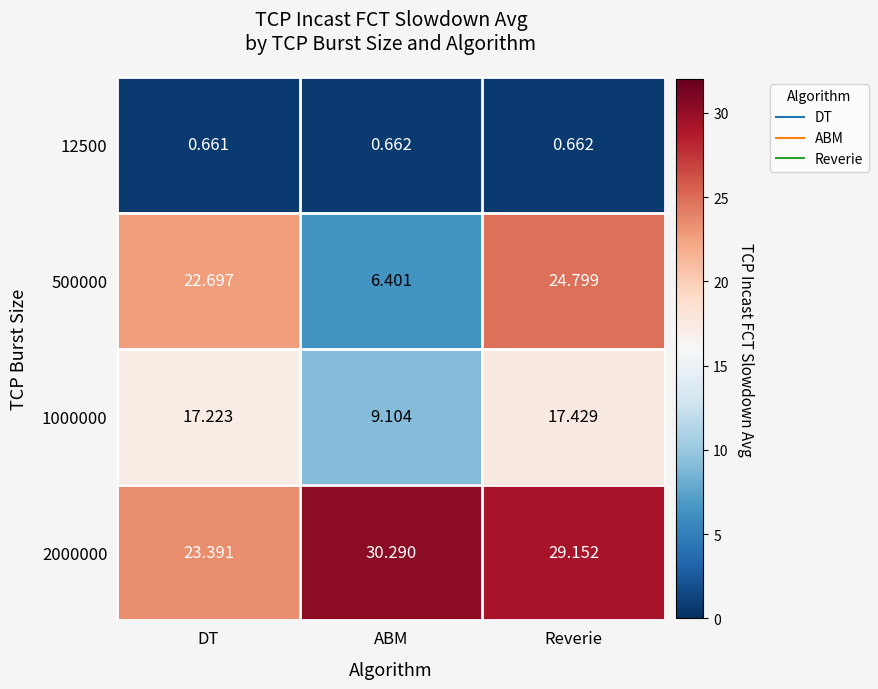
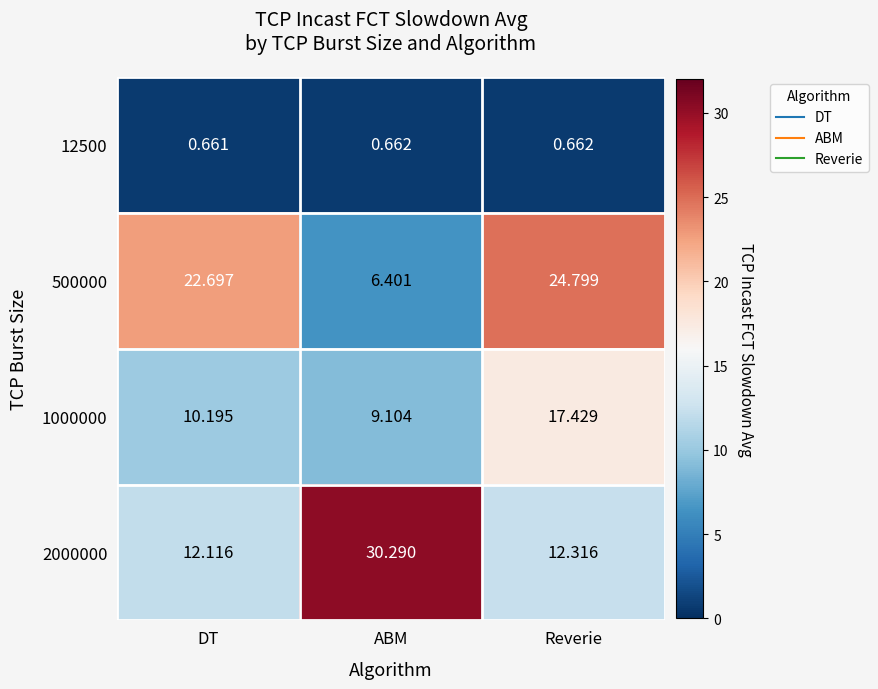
  {
    "12500": {
      "DT": 0.661,
      "ABM": 0.662,
      "Reverie": 0.662
    },
    "500000": {
      "DT": 22.697,
      "ABM": 6.401,
      "Reverie": 24.799
    },
    "1000000": {
-     "DT": 17.223,
+     "DT": 10.195,
      "ABM": 9.104,
      "Reverie": 17.429
    },
    "2000000": {
-     "DT": 23.391,
+     "DT": 12.116,
      "ABM": 30.290,
-     "Reverie": 29.152
+     "Reverie": 12.316
    }
  }
